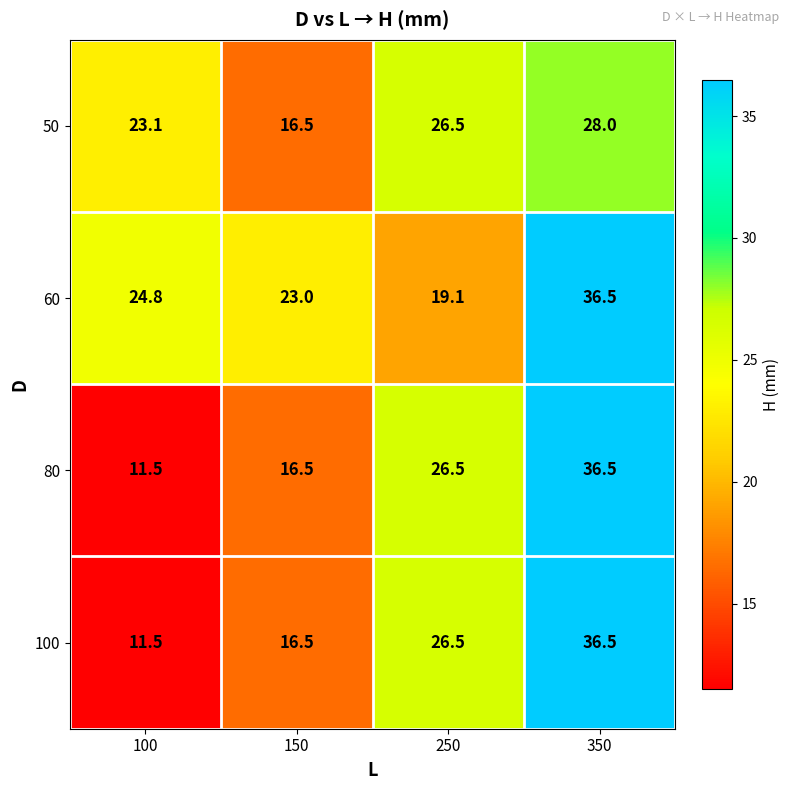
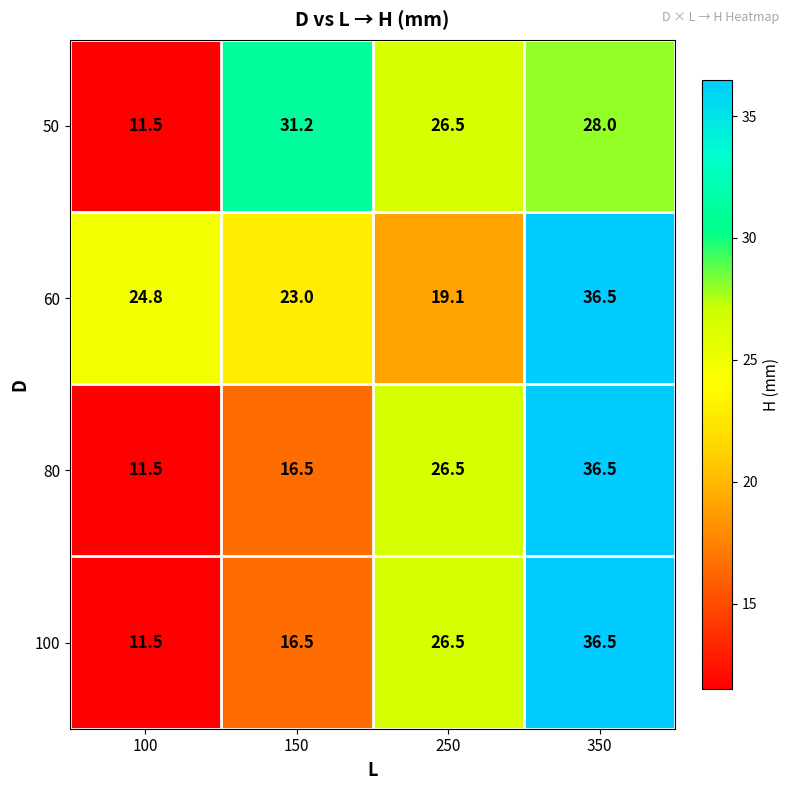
  {
    "50": {
-     "100": 23.1,
-     "150": 16.5,
+     "100": 11.5,
+     "150": 31.2,
      "250": 26.5,
      "350": 28.0
    },
    "60": {
      "100": 24.8,
      "150": 23.0,
      "250": 19.1,
      "350": 36.5
    },
    "80": {
      "100": 11.5,
      "150": 16.5,
      "250": 26.5,
      "350": 36.5
    },
    "100": {
      "100": 11.5,
      "150": 16.5,
      "250": 26.5,
      "350": 36.5
    }
  }
